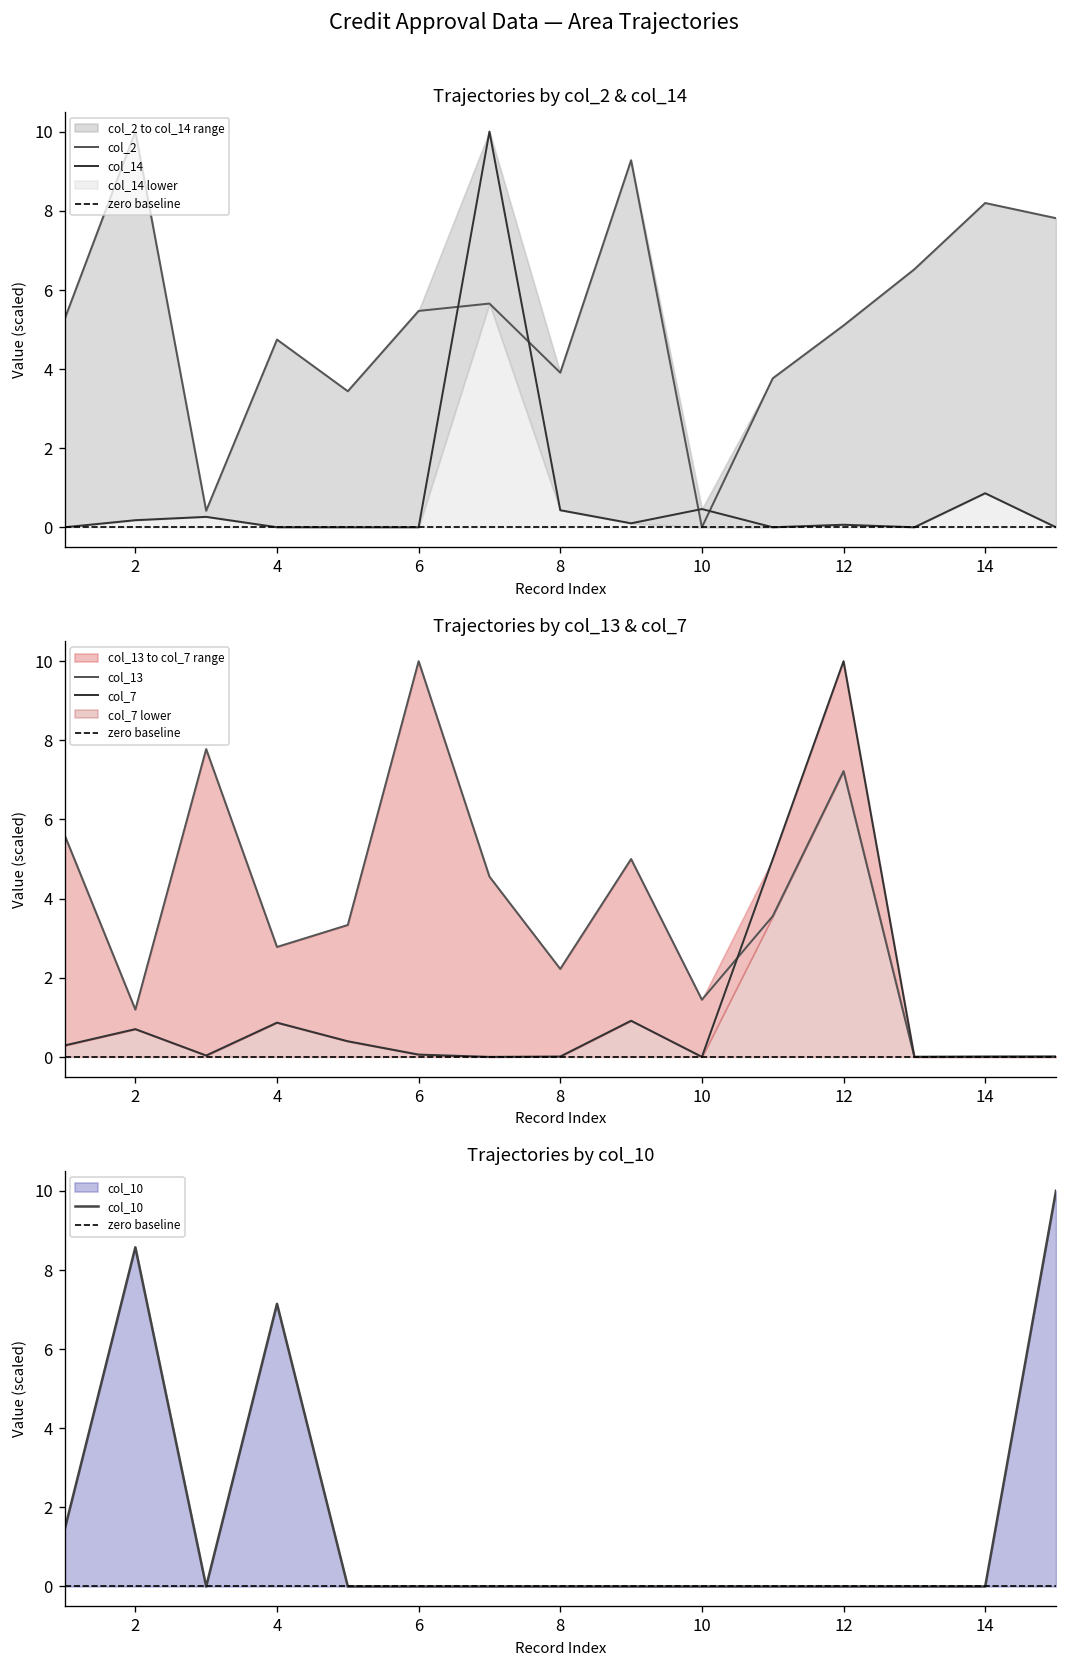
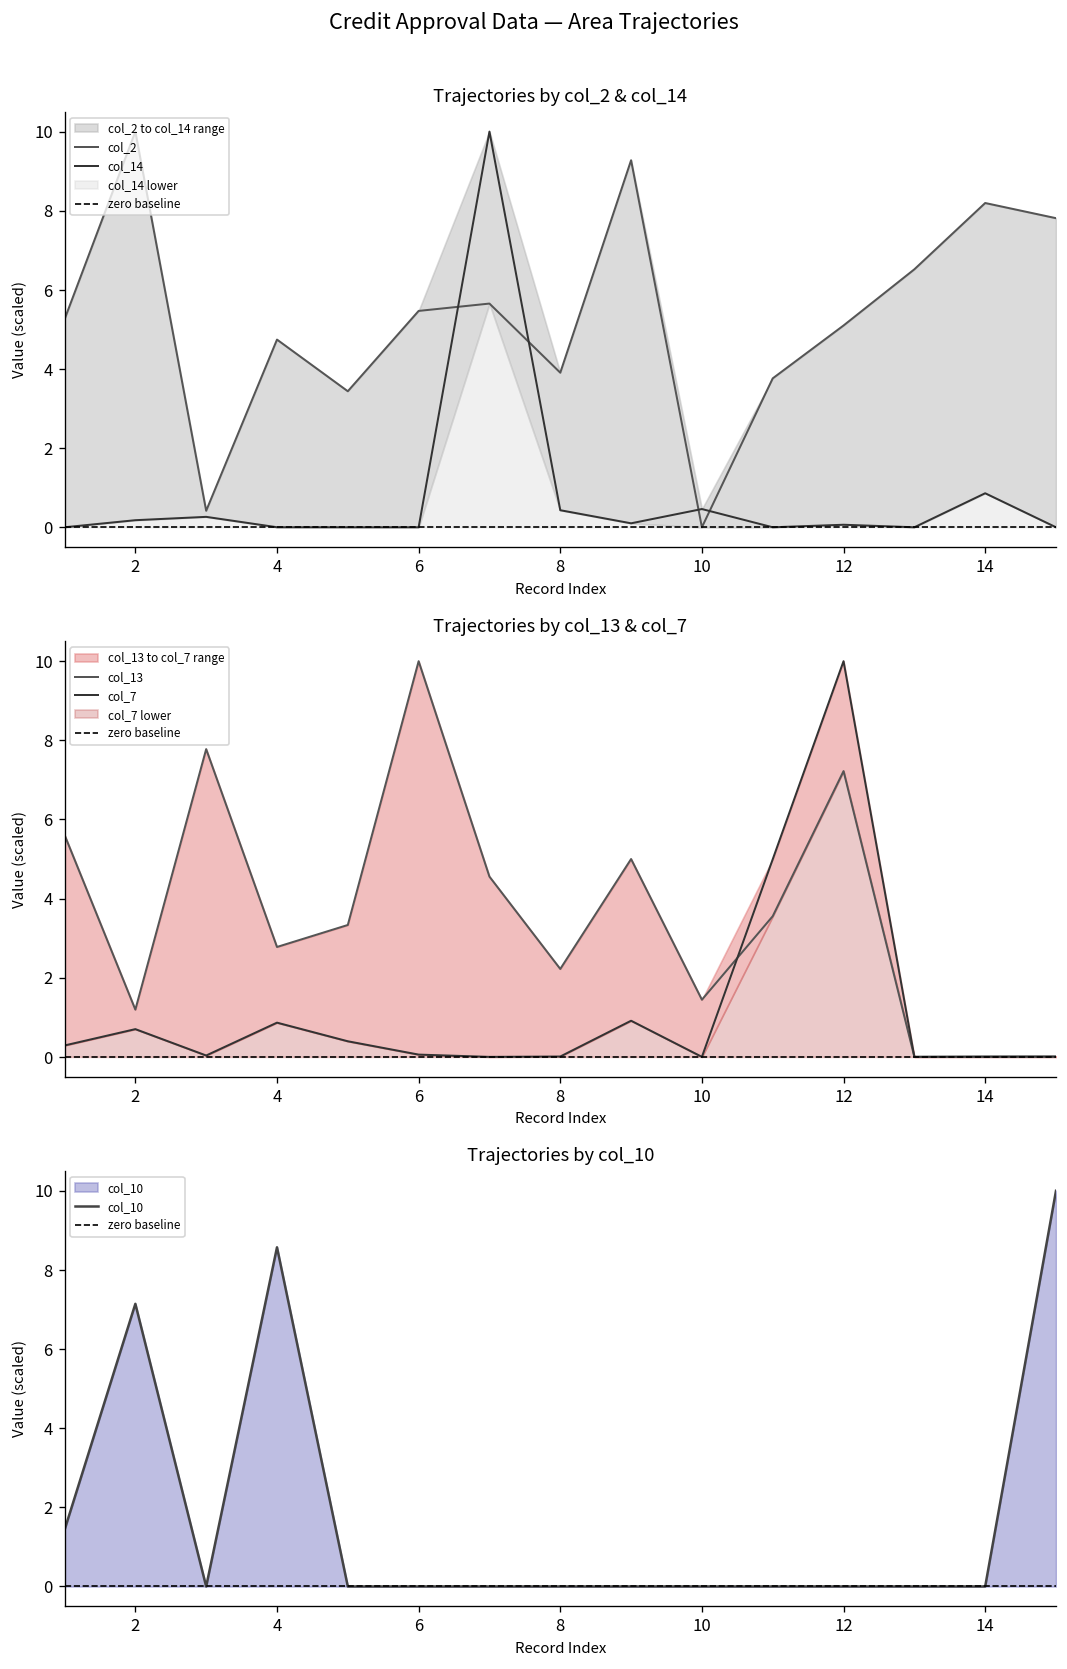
  {
    "Trajectories by col_10": {
-     "2": 8.6,
-     "4": 7.1,
+     "2": 7.1,
+     "4": 8.6,
      "6": 0.0,
      "8": 0.0,
      "10": 0.0,
      "12": 0.0,
      "14": 0.0
    }
  }
